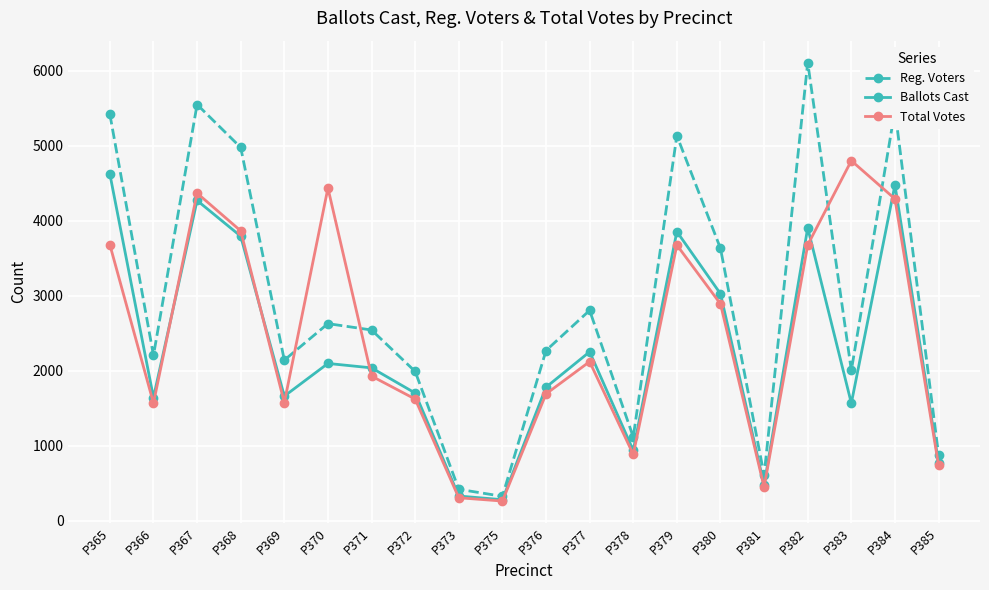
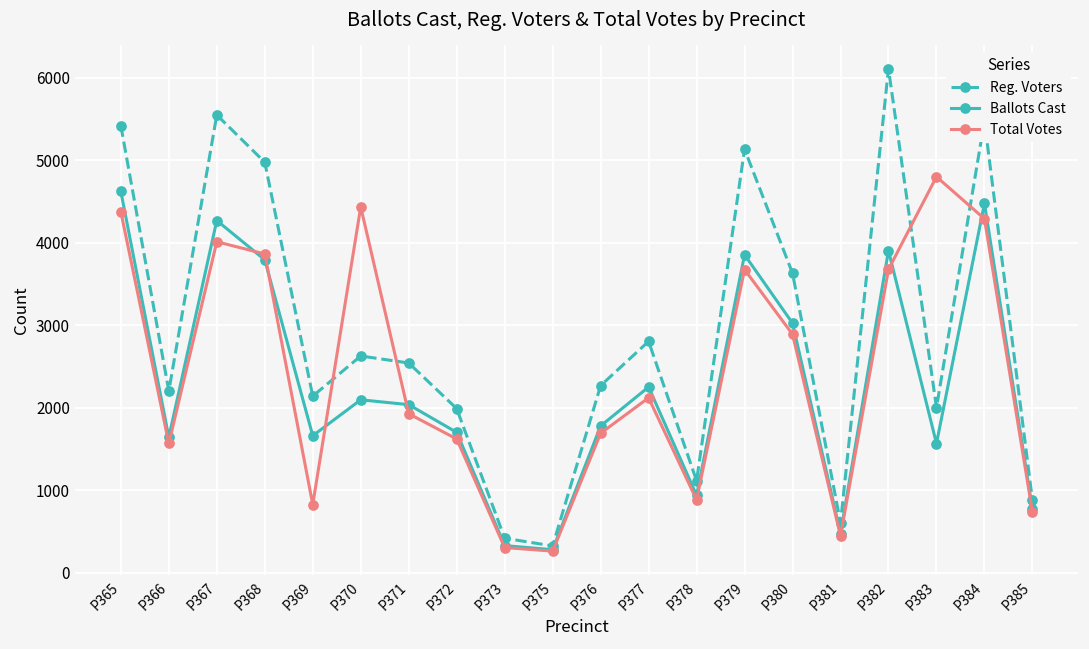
  {
    "Total Votes": {
-     "P365": 3700,
+     "P365": 4400,
      "P366": 1600,
-     "P367": 4400,
+     "P367": 4000,
      "P368": 3900,
-     "P369": 1600,
+     "P369": 800,
      "P370": 4400,
      "P371": 1900,
      "P372": 1600,
      "P376": 1700,
      "P377": 2100,
      "P378": 900,
      "P379": 3700,
      "P380": 2900,
      "P382": 3700,
      "P383": 4800,
      "P384": 4300
    }
  }
